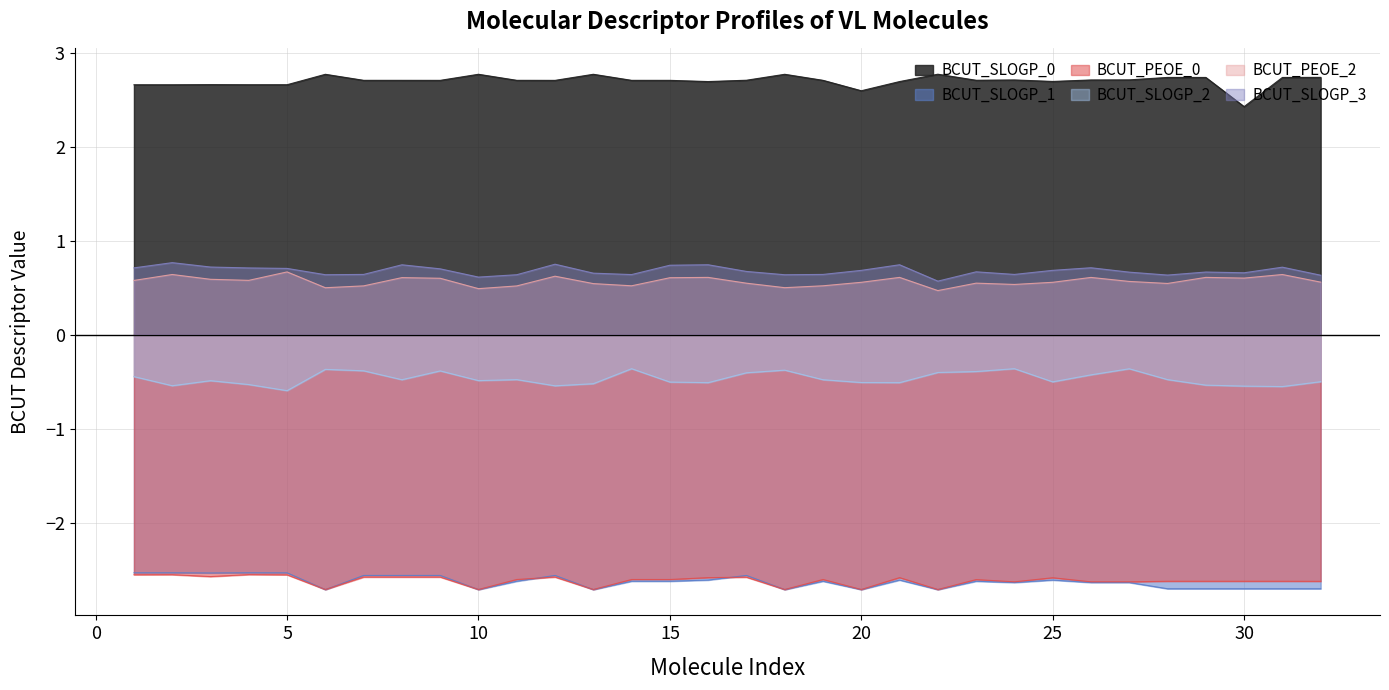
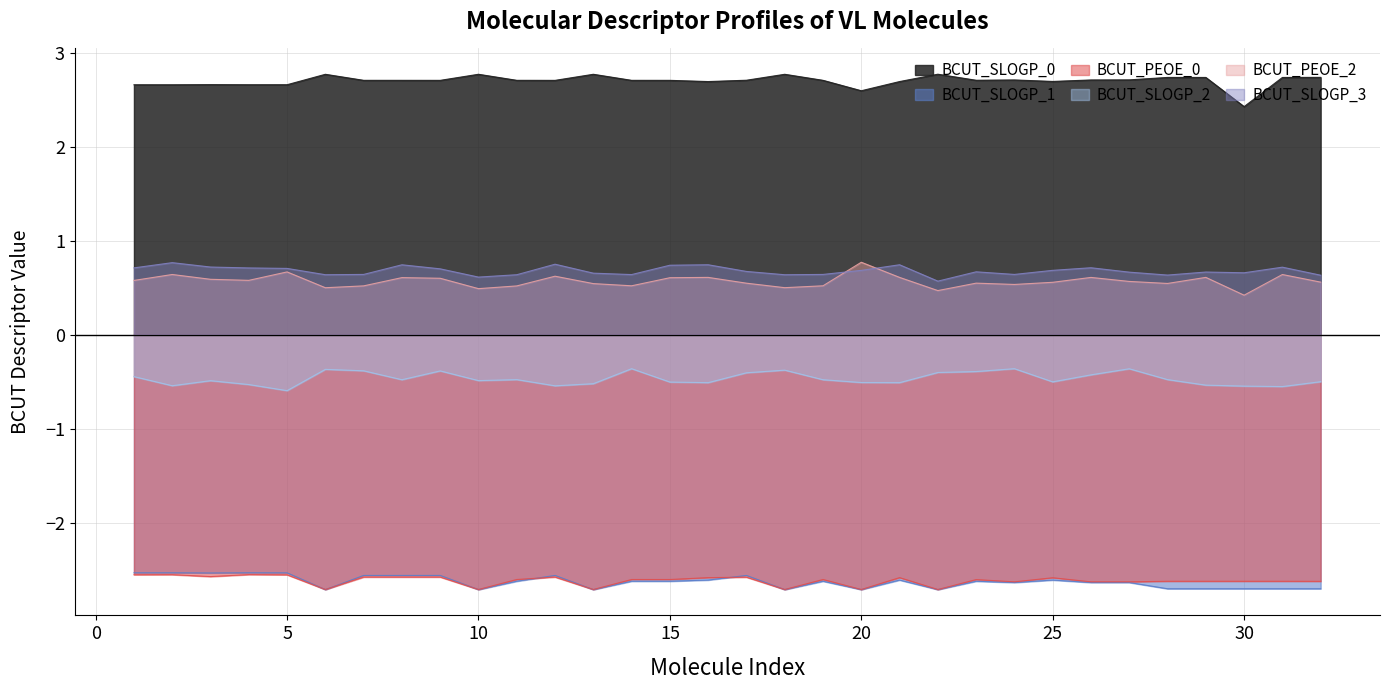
  {
    "BCUT_SLOGP_0": {
      "5": 2.7,
      "10": 2.8,
      "15": 2.7,
      "20": 2.6,
      "25": 2.7,
      "30": 2.4
    },
    "BCUT_PEOE_2": {
      "5": 0.7,
      "10": 0.5,
      "15": 0.6,
-     "20": 0.6,
+     "20": 0.8,
      "25": 0.6,
-     "30": 0.6
+     "30": 0.4
    }
  }
